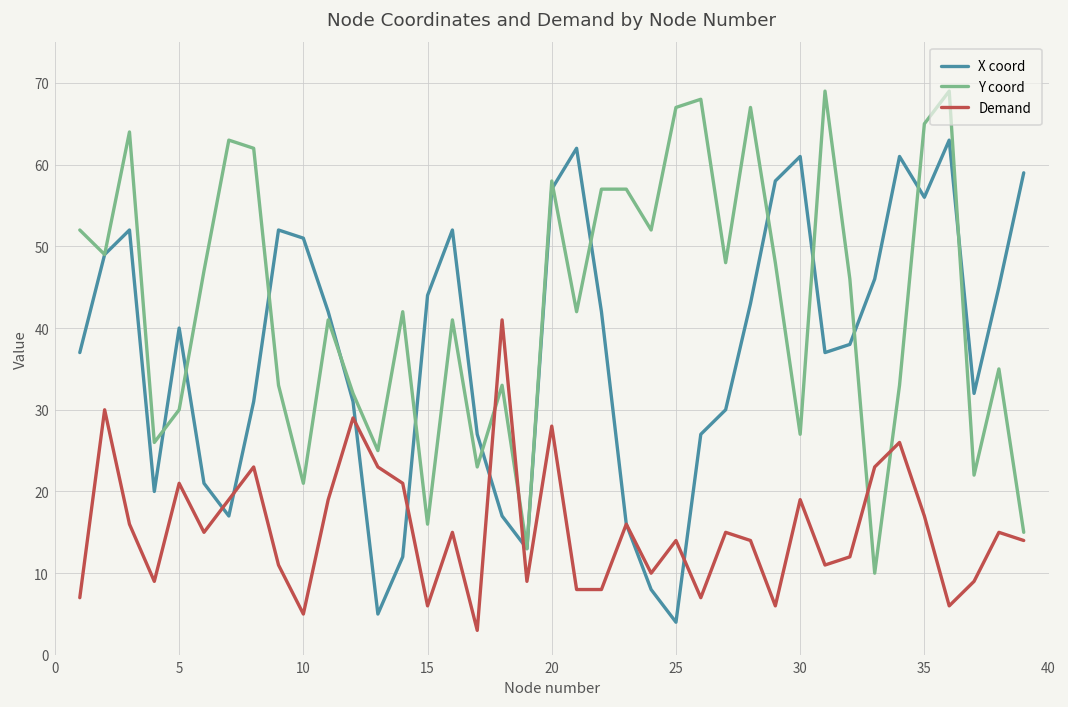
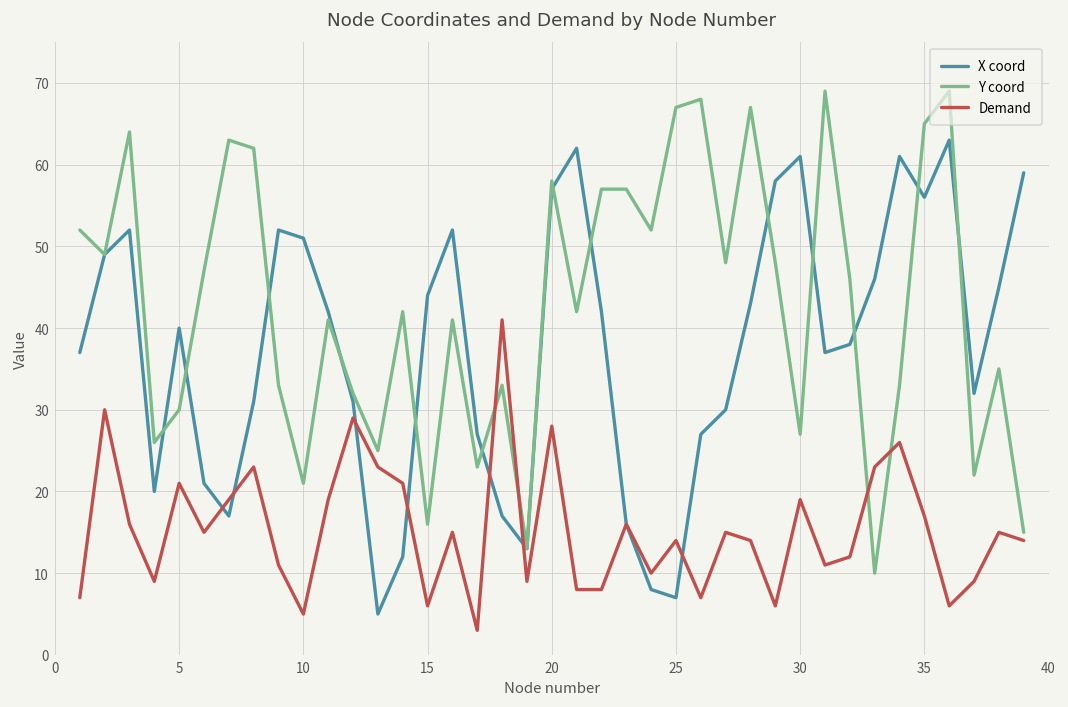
  {
    "X coord": {
      "5": 40,
      "10": 51,
      "15": 44,
      "20": 57,
-     "25": 4,
+     "25": 7,
      "30": 61,
      "35": 56
    },
    "Y coord": {
      "5": 30,
      "10": 21,
      "15": 16,
      "20": 58,
      "25": 67,
      "30": 27,
      "35": 65
    },
    "Demand": {
      "5": 21,
      "10": 5,
      "15": 6,
      "20": 28,
      "25": 14,
      "30": 19,
      "35": 17
    }
  }
